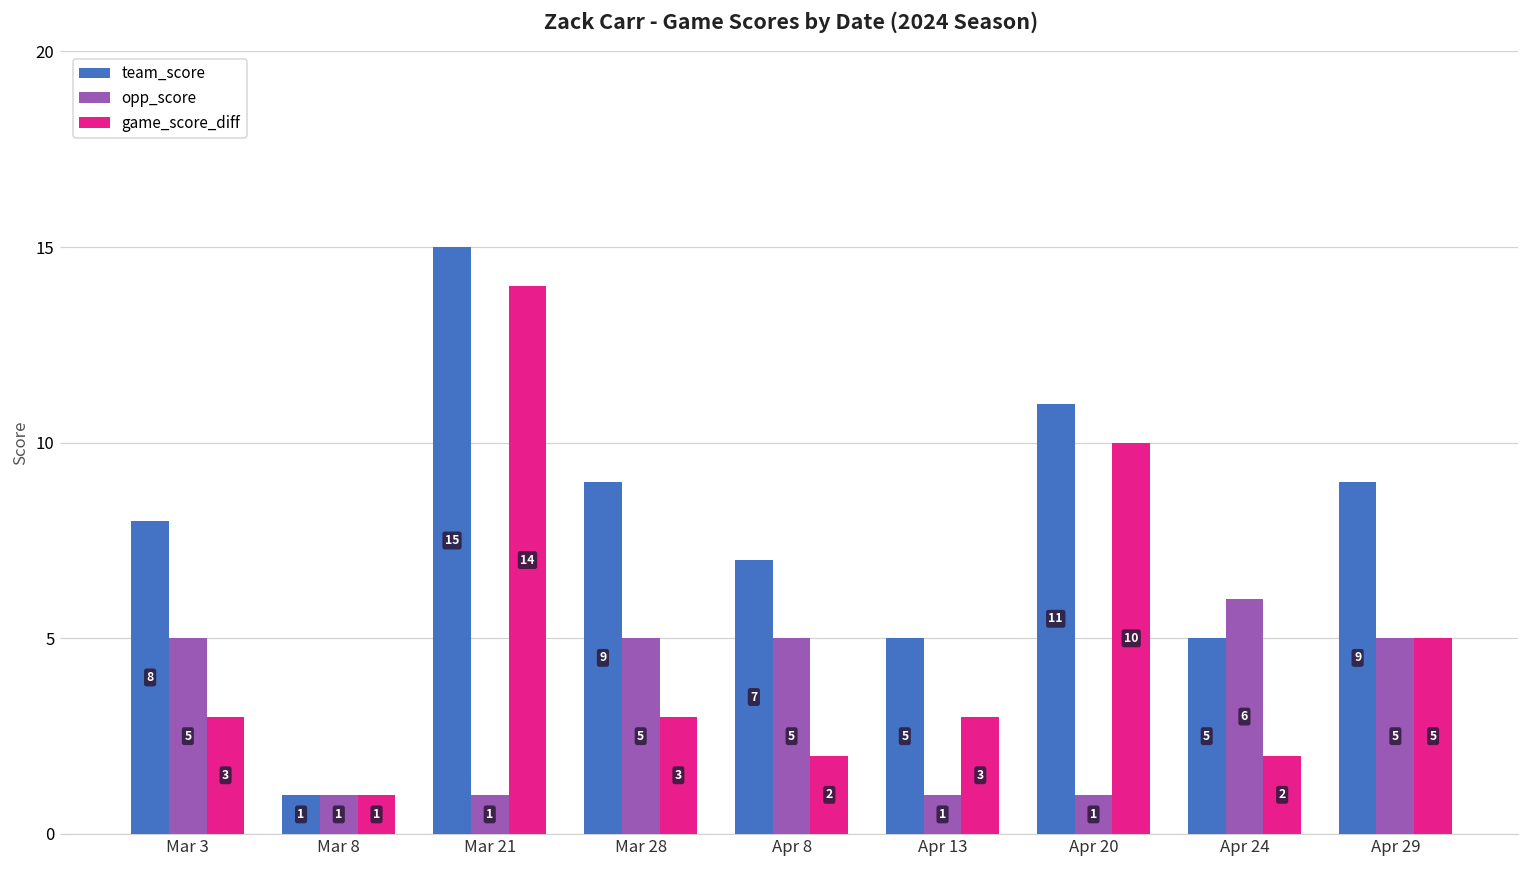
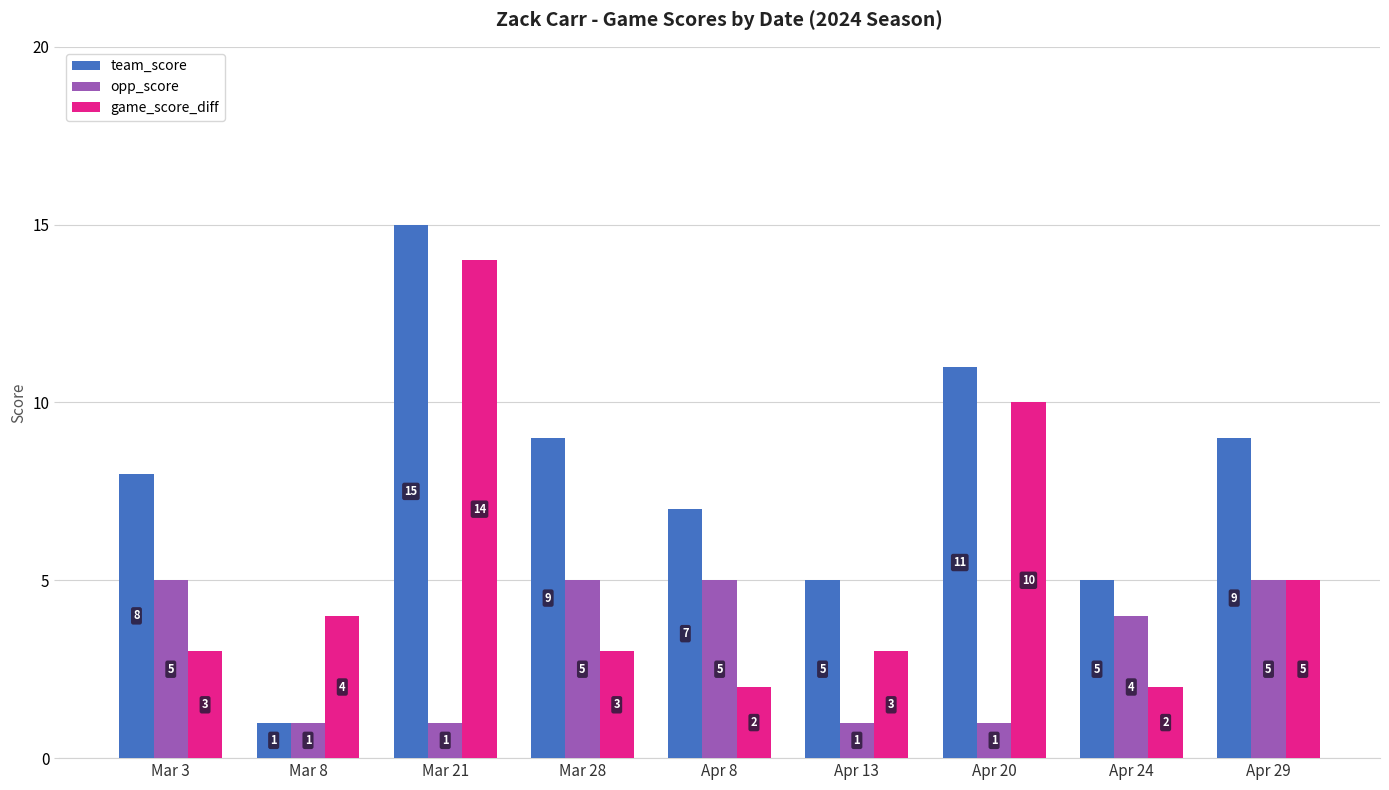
  {
    "opp_score": {
-     "Apr 24": 6
+     "Apr 24": 4
    },
    "game_score_diff": {
-     "Mar 8": 1
+     "Mar 8": 4
    }
  }
